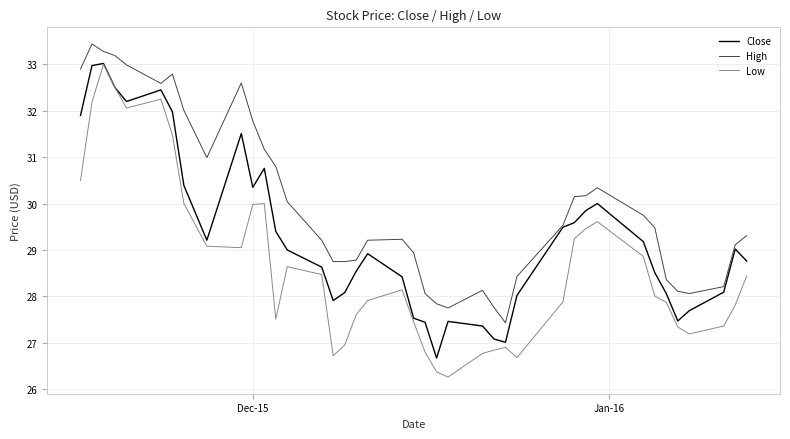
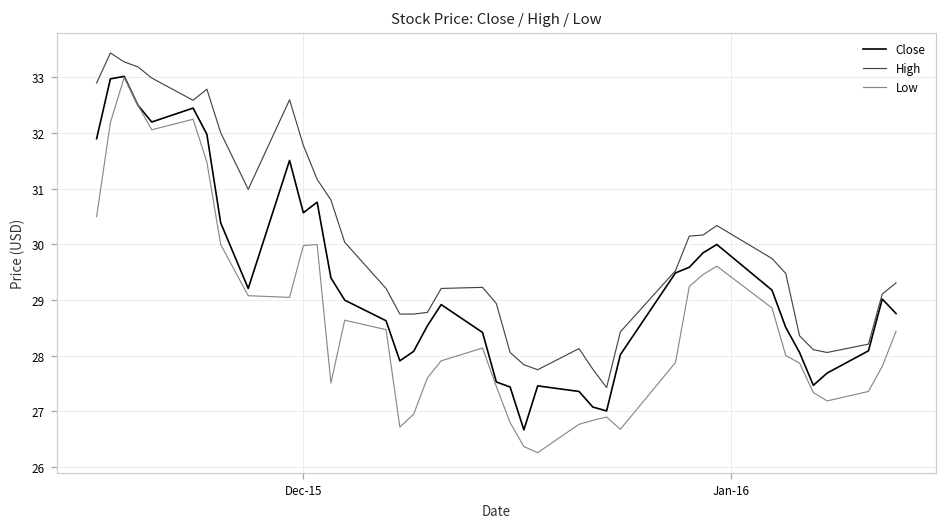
  {
    "Close": {
-     "Dec-15": 30.4
+     "Dec-15": 30.6
    },
    "High": {
      "Dec-15": 31.8
    },
    "Low": {
      "Dec-15": 30.0
    }
  }
